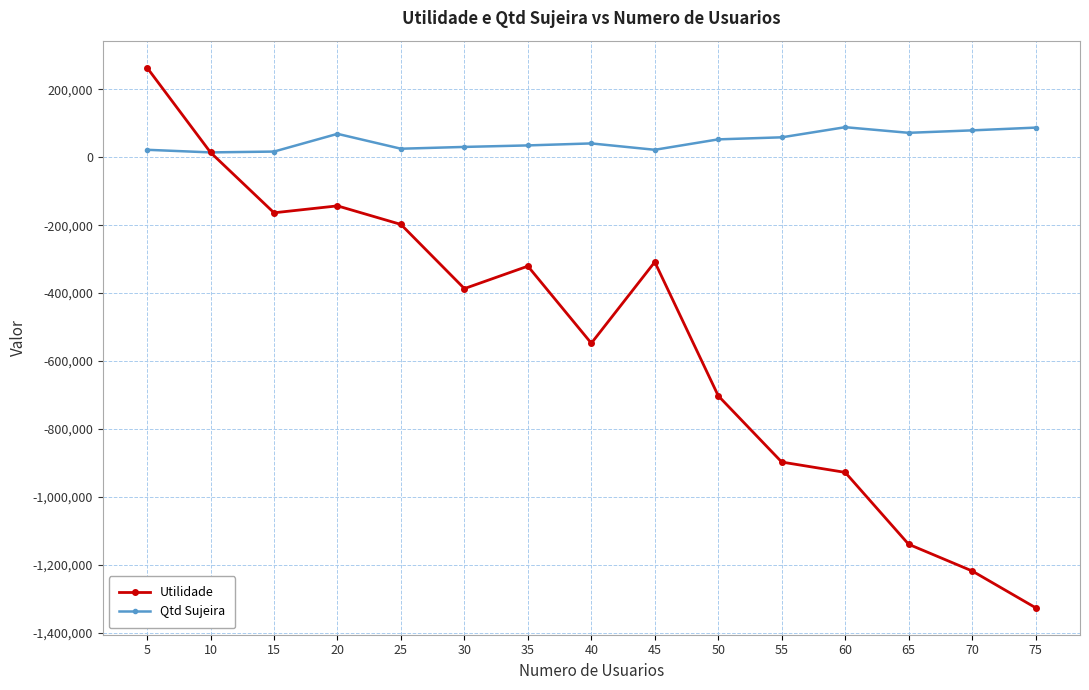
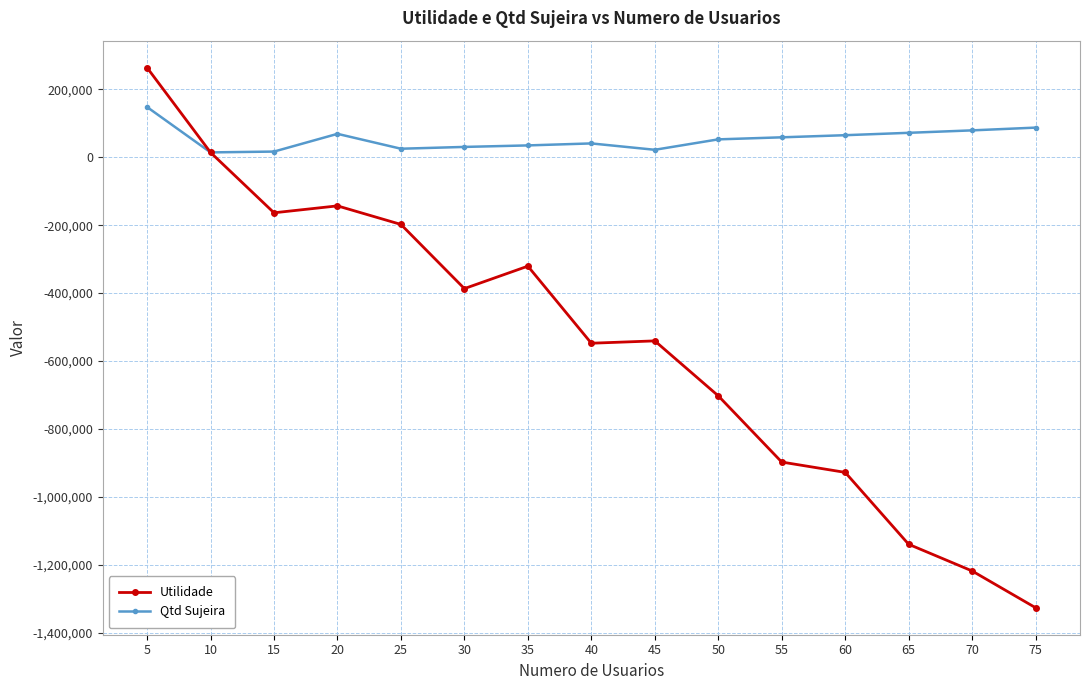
  {
    "Utilidade": {
      "5": "260,000",
      "15": "-160,000",
      "20": "-140,000",
      "25": "-200,000",
      "30": "-390,000",
      "35": "-320,000",
      "40": "-550,000",
-     "45": "-310,000",
+     "45": "-540,000",
      "50": "-700,000",
      "55": "-900,000",
      "60": "-930,000",
      "65": "-1,140,000",
      "70": "-1,220,000",
      "75": "-1,330,000"
    },
    "Qtd Sujeira": {
-     "5": "20,000",
+     "5": "150,000",
      "15": "20,000",
      "20": "70,000",
      "25": "20,000",
      "30": "30,000",
      "35": "30,000",
      "40": "40,000",
      "45": "20,000",
      "50": "50,000",
      "55": "60,000",
-     "60": "90,000",
+     "60": "60,000",
      "65": "70,000",
      "70": "80,000",
      "75": "90,000"
    }
  }
